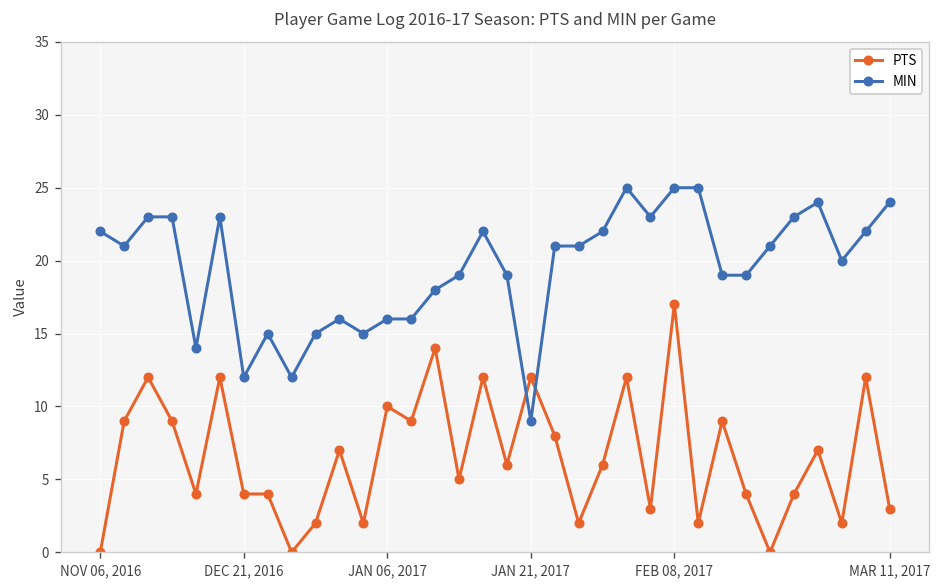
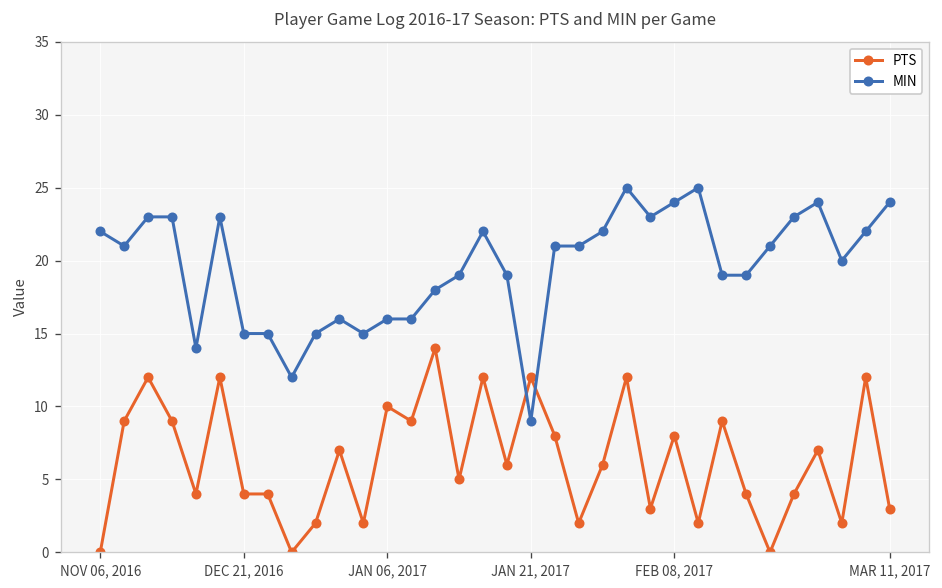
  {
    "PTS": {
      "NOV 06, 2016": 0,
      "DEC 21, 2016": 4,
      "JAN 06, 2017": 10,
      "JAN 21, 2017": 12,
-     "FEB 08, 2017": 17,
+     "FEB 08, 2017": 8,
      "MAR 11, 2017": 3
    },
    "MIN": {
      "NOV 06, 2016": 22,
-     "DEC 21, 2016": 12,
+     "DEC 21, 2016": 15,
      "JAN 06, 2017": 16,
      "JAN 21, 2017": 9,
-     "FEB 08, 2017": 25,
+     "FEB 08, 2017": 24,
      "MAR 11, 2017": 24
    }
  }
